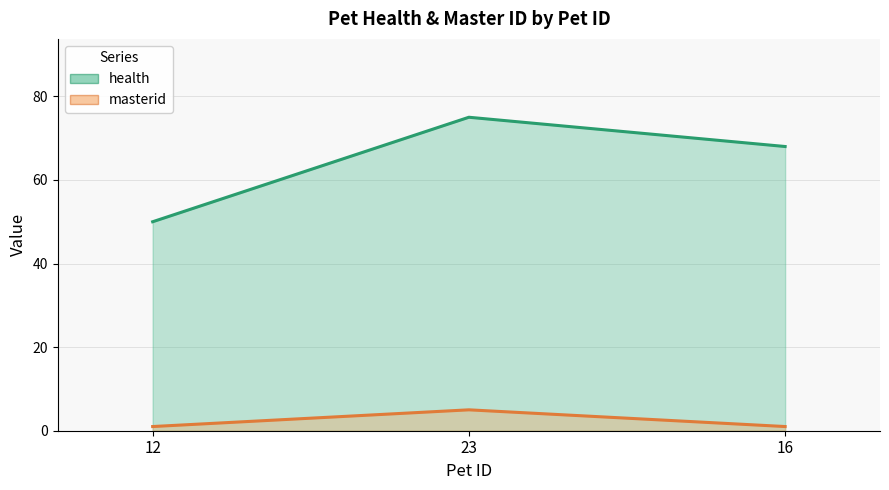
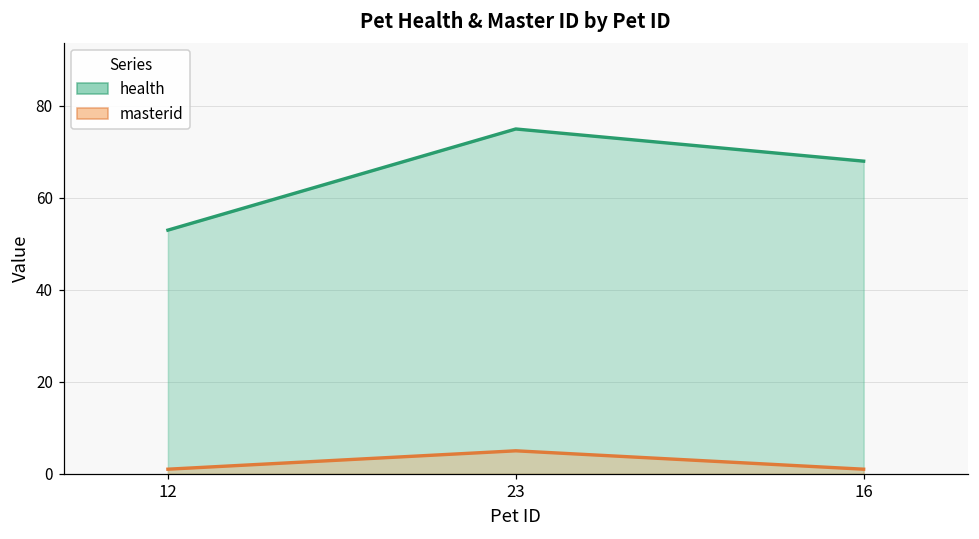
  {
    "health": {
-     "12": 50,
+     "12": 53,
      "23": 75,
      "16": 68
    },
    "masterid": {
      "12": 1,
      "23": 5,
      "16": 1
    }
  }
